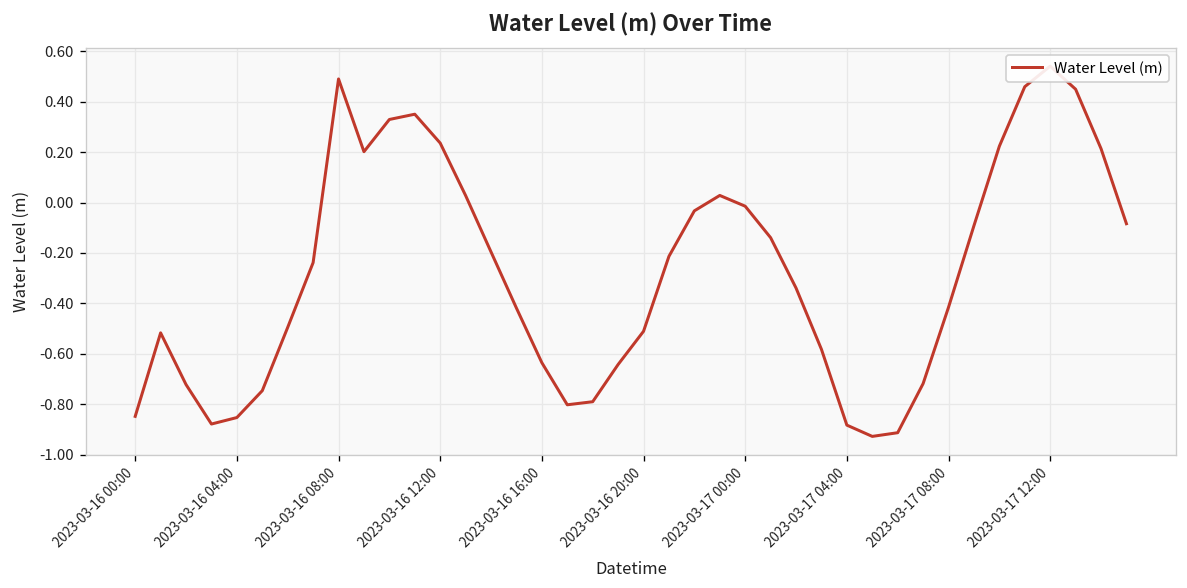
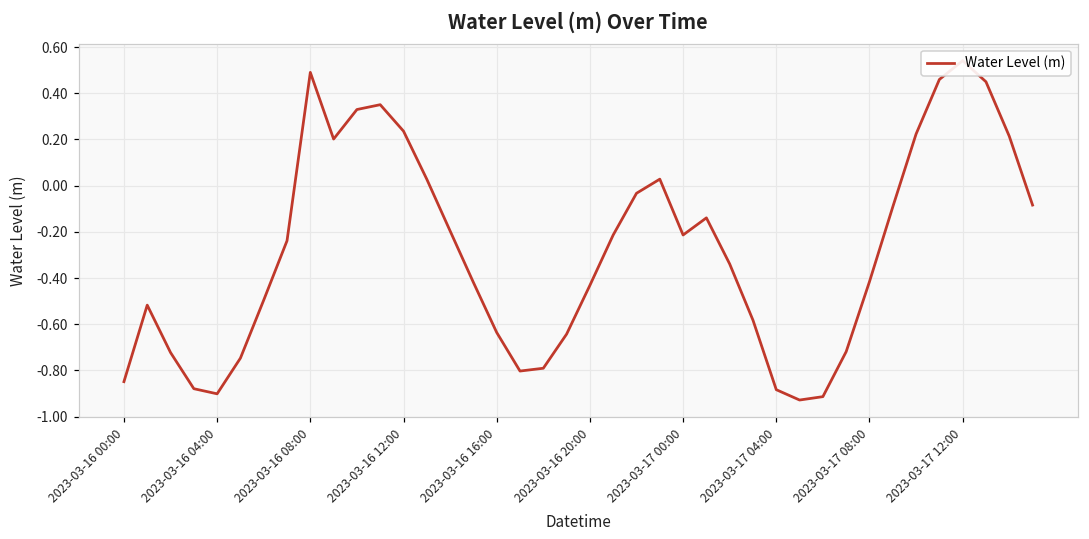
  {
    "2023-03-16 00:00": -0.85,
-   "2023-03-16 04:00": -0.85,
+   "2023-03-16 04:00": -0.90,
    "2023-03-16 08:00": 0.49,
    "2023-03-16 12:00": 0.24,
    "2023-03-16 16:00": -0.64,
-   "2023-03-16 20:00": -0.51,
-   "2023-03-17 00:00": -0.01,
+   "2023-03-16 20:00": -0.43,
+   "2023-03-17 00:00": -0.21,
    "2023-03-17 04:00": -0.88,
    "2023-03-17 08:00": -0.42
  }
